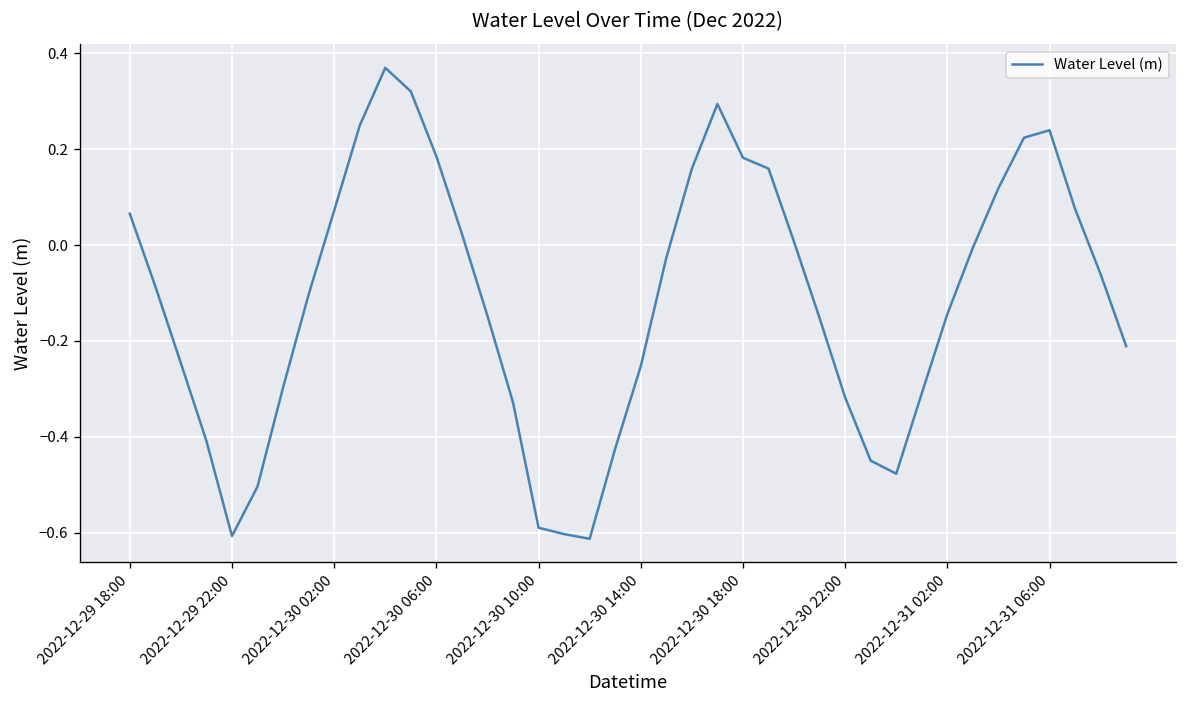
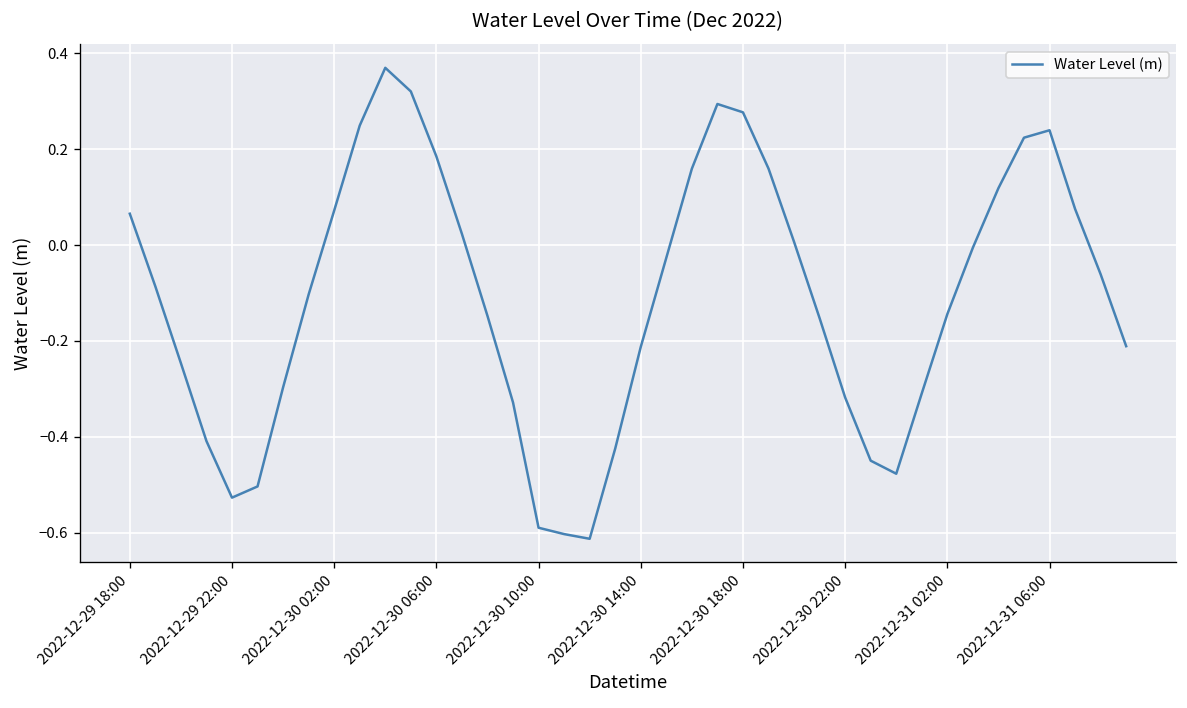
  {
    "2022-12-29 18:00": 0.07,
-   "2022-12-29 22:00": -0.61,
+   "2022-12-29 22:00": -0.53,
    "2022-12-30 02:00": 0.07,
    "2022-12-30 06:00": 0.18,
    "2022-12-30 10:00": -0.59,
-   "2022-12-30 14:00": -0.25,
-   "2022-12-30 18:00": 0.18,
+   "2022-12-30 14:00": -0.21,
+   "2022-12-30 18:00": 0.28,
    "2022-12-30 22:00": -0.32,
    "2022-12-31 02:00": -0.14,
    "2022-12-31 06:00": 0.24
  }
